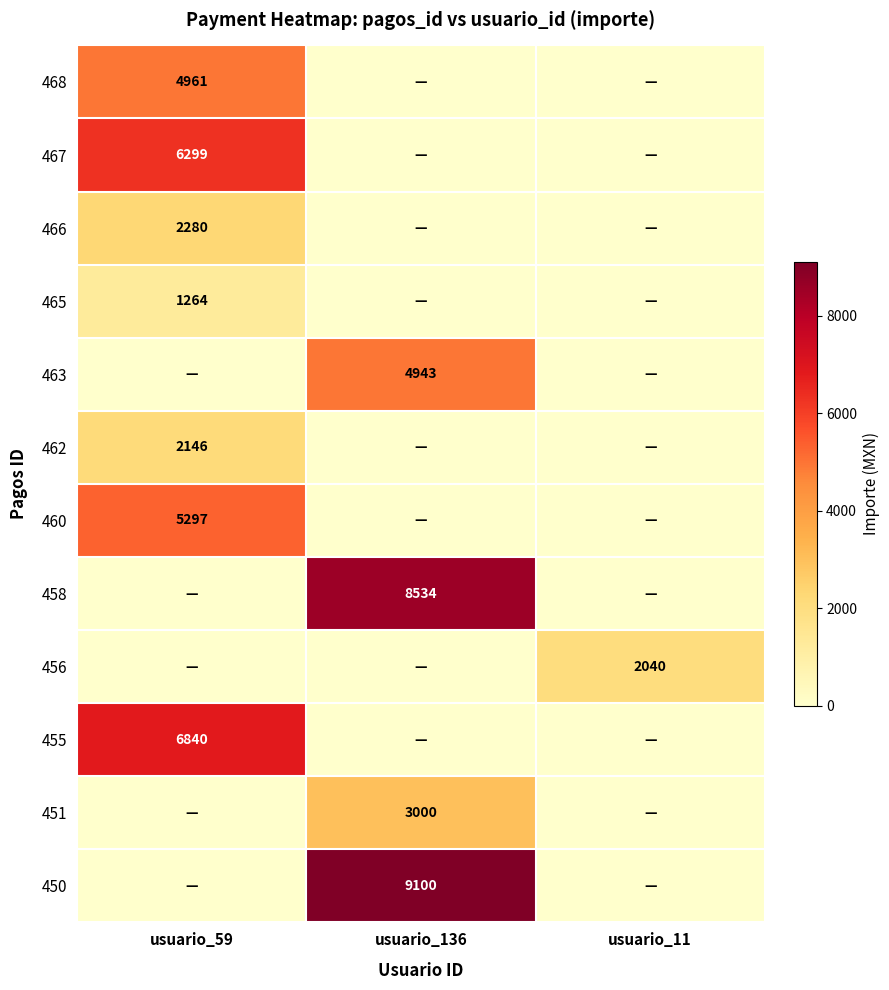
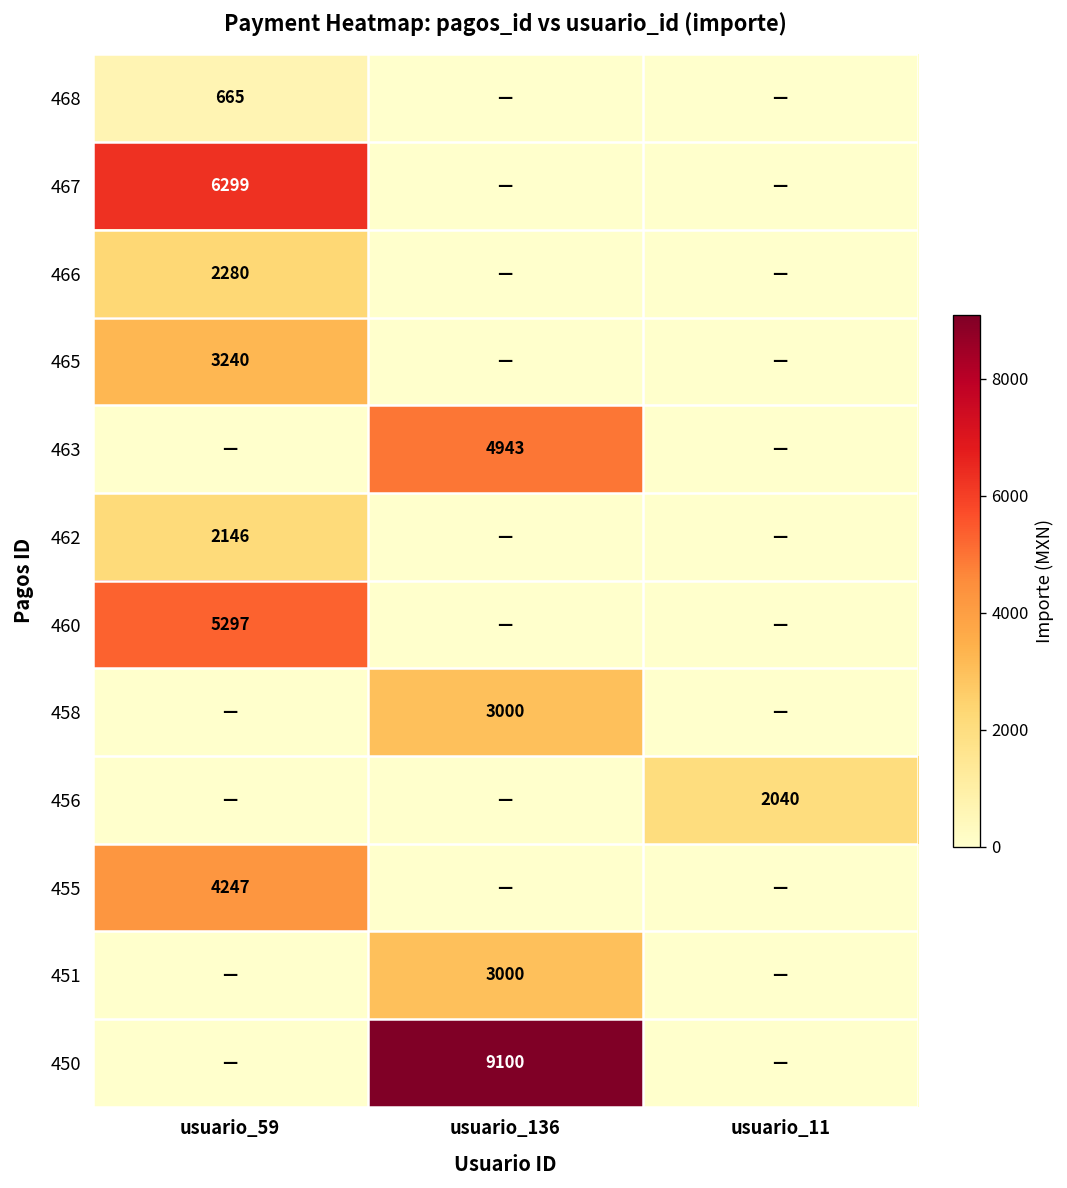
  {
    "468": {
-     "usuario_59": 4961
+     "usuario_59": 665
    },
    "467": {
      "usuario_59": 6299
    },
    "466": {
      "usuario_59": 2280
    },
    "465": {
-     "usuario_59": 1264
+     "usuario_59": 3240
    },
    "463": {
      "usuario_136": 4943
    },
    "462": {
      "usuario_59": 2146
    },
    "460": {
      "usuario_59": 5297
    },
    "458": {
-     "usuario_136": 8534
+     "usuario_136": 3000
    },
    "456": {
      "usuario_11": 2040
    },
    "455": {
-     "usuario_59": 6840
+     "usuario_59": 4247
    },
    "451": {
      "usuario_136": 3000
    },
    "450": {
      "usuario_136": 9100
    }
  }
